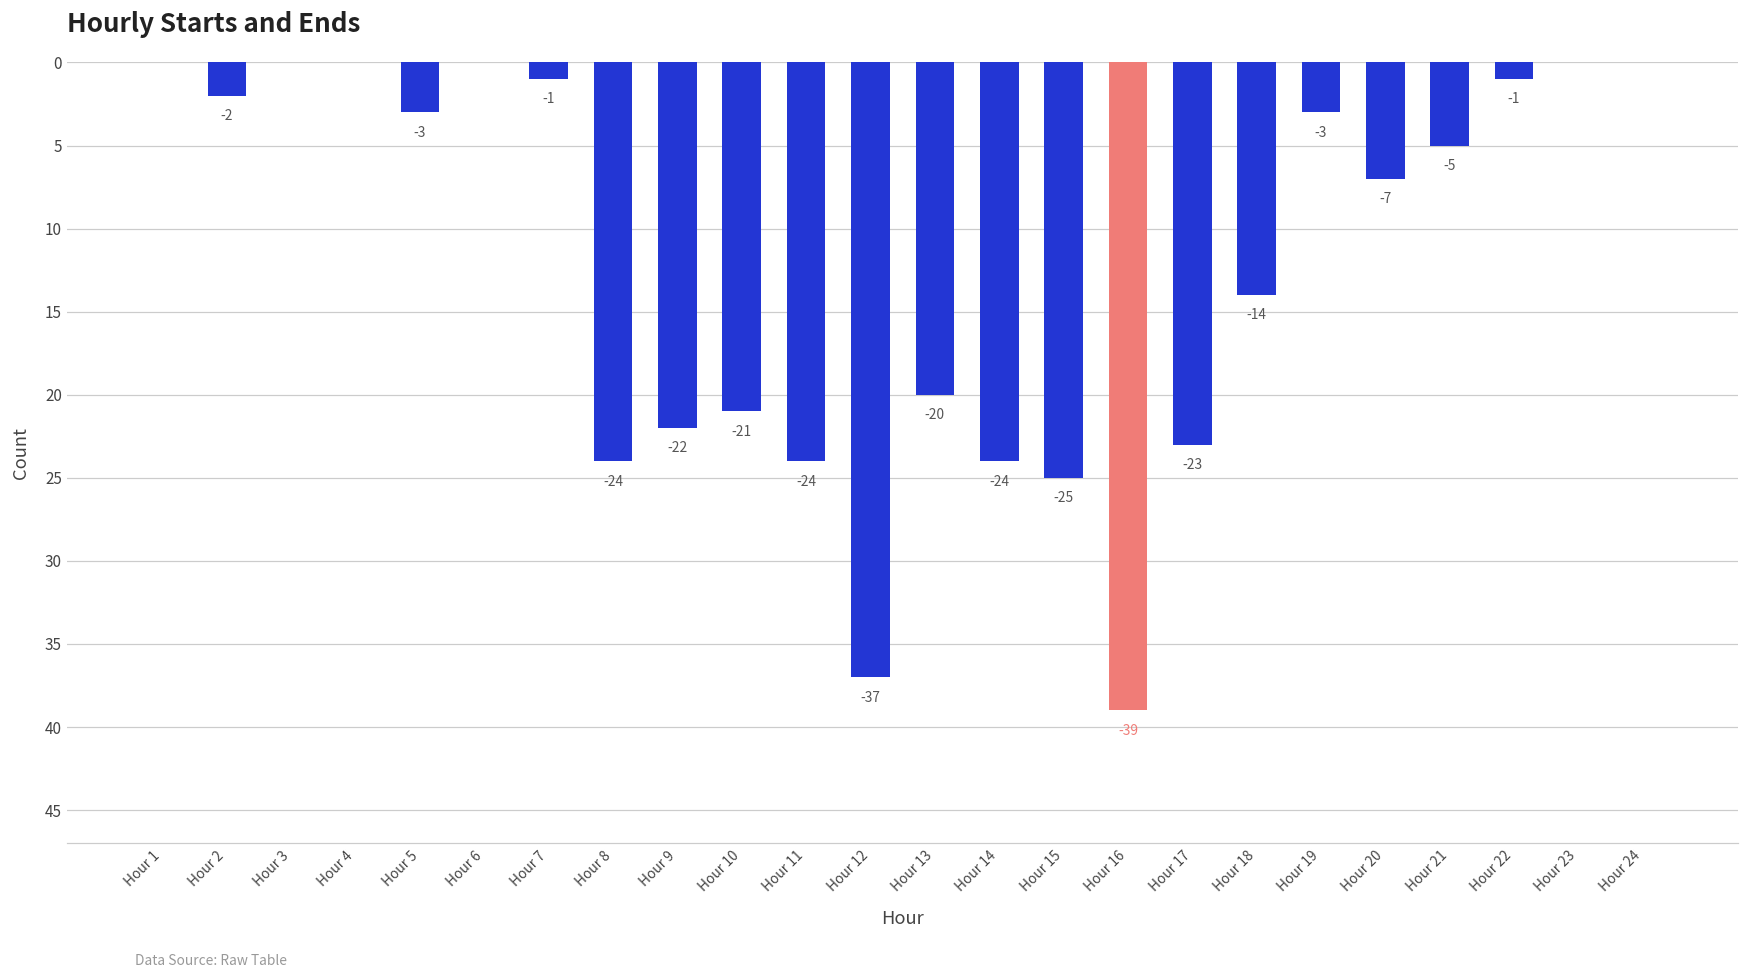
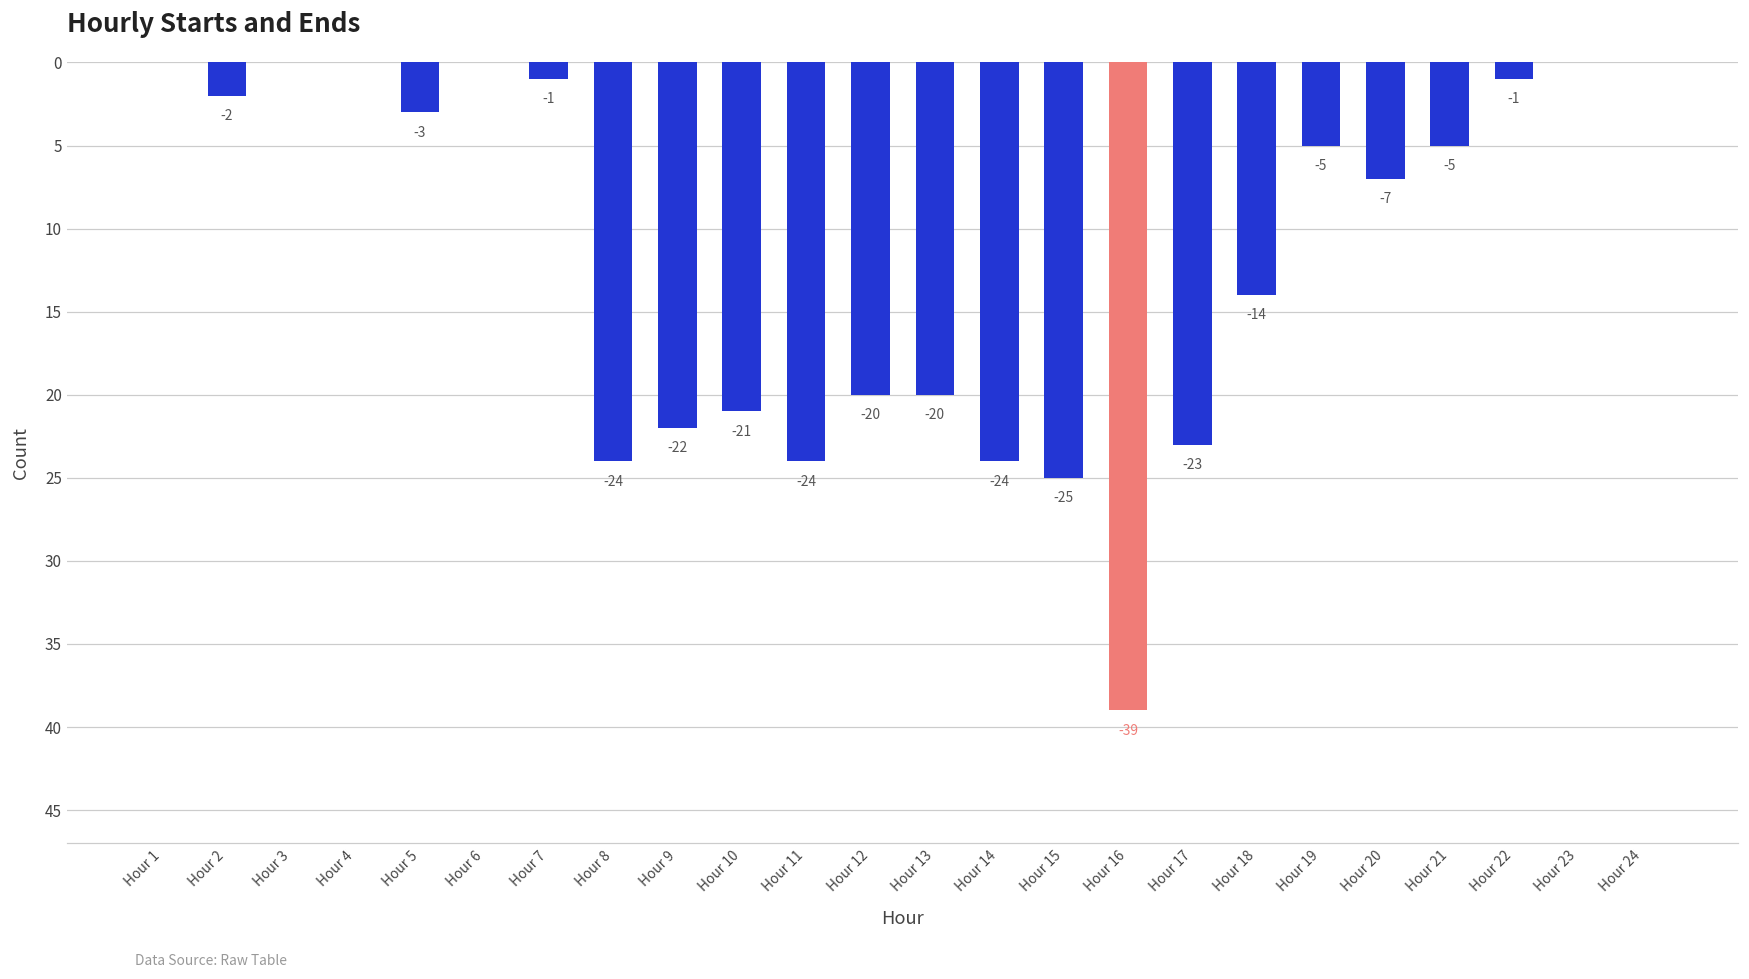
  {
    "Hour 2": -2,
    "Hour 5": -3,
    "Hour 7": -1,
    "Hour 8": -24,
    "Hour 9": -22,
    "Hour 10": -21,
    "Hour 11": -24,
-   "Hour 12": -37,
+   "Hour 12": -20,
    "Hour 13": -20,
    "Hour 14": -24,
    "Hour 15": -25,
    "Hour 16": -39,
    "Hour 17": -23,
    "Hour 18": -14,
-   "Hour 19": -3,
+   "Hour 19": -5,
    "Hour 20": -7,
    "Hour 21": -5,
    "Hour 22": -1
  }
